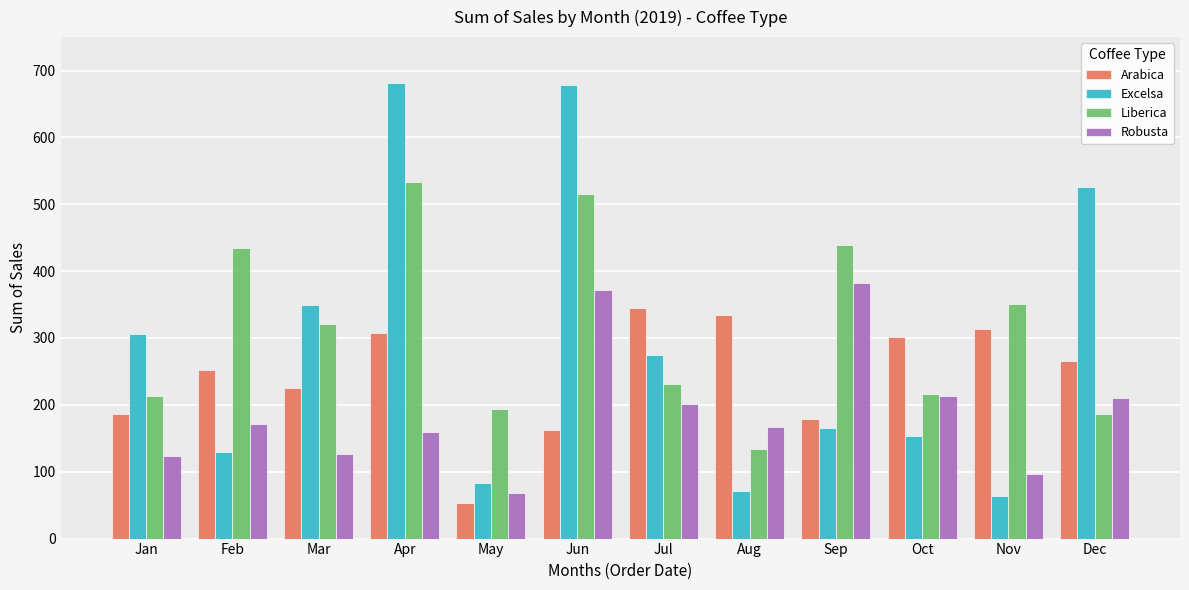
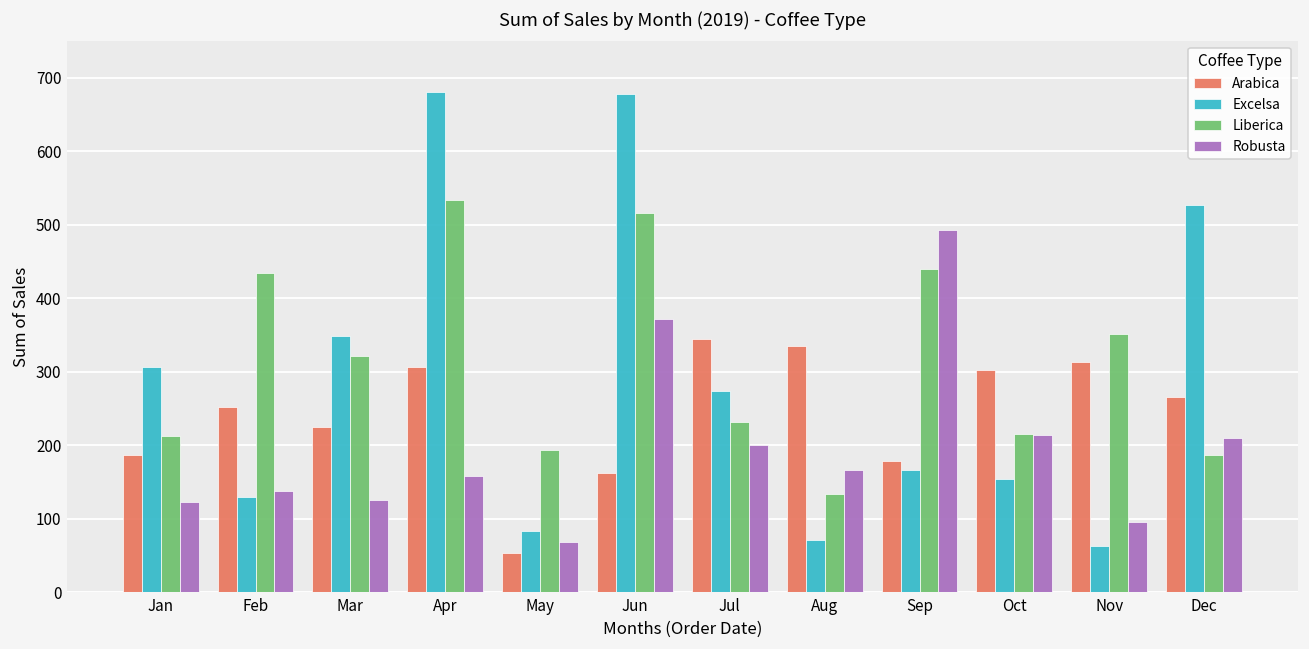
  {
    "Arabica": {
      "Jan": 190,
      "Feb": 250,
      "Mar": 220,
      "Apr": 310,
      "May": 50,
      "Jun": 160,
      "Jul": 350,
      "Aug": 330,
      "Sep": 180,
      "Oct": 300,
      "Nov": 310,
      "Dec": 270
    },
    "Excelsa": {
      "Jan": 310,
      "Feb": 130,
      "Mar": 350,
      "Apr": 680,
      "May": 80,
      "Jun": 680,
      "Jul": 270,
      "Aug": 70,
      "Sep": 170,
      "Oct": 150,
      "Nov": 60,
      "Dec": 530
    },
    "Liberica": {
      "Jan": 210,
      "Feb": 430,
      "Mar": 320,
      "Apr": 530,
      "May": 190,
      "Jun": 520,
      "Jul": 230,
      "Aug": 130,
      "Sep": 440,
      "Oct": 220,
      "Nov": 350,
      "Dec": 190
    },
    "Robusta": {
      "Jan": 120,
-     "Feb": 170,
+     "Feb": 140,
      "Mar": 130,
      "Apr": 160,
      "May": 70,
      "Jun": 370,
      "Jul": 200,
      "Aug": 170,
-     "Sep": 380,
+     "Sep": 490,
      "Oct": 210,
      "Nov": 100,
      "Dec": 210
    }
  }
